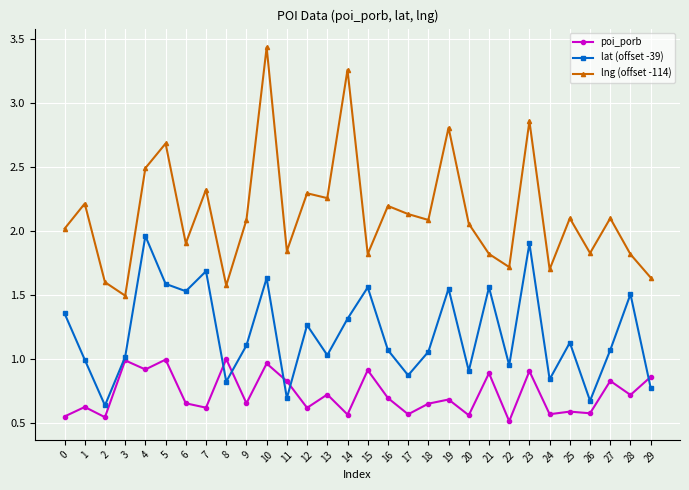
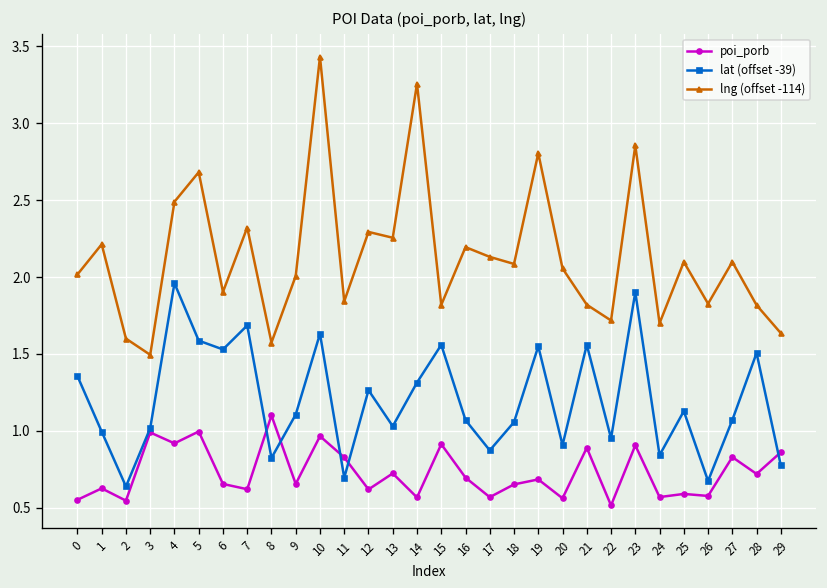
  {
    "poi_porb": {
      "0": 0.55,
      "1": 0.63,
      "2": 0.55,
      "3": 1.0,
      "4": 0.9,
      "5": 1.0,
      "6": 0.65,
      "7": 0.62,
-     "8": 1.0,
+     "8": 1.1,
      "9": 0.65,
      "10": 0.97,
      "11": 0.83,
      "12": 0.6,
      "13": 0.72,
      "14": 0.57,
      "15": 0.9,
      "16": 0.7,
      "17": 0.57,
      "18": 0.65,
      "19": 0.7,
      "20": 0.56,
      "21": 0.9,
      "22": 0.5,
      "23": 0.9,
      "24": 0.57,
      "25": 0.6,
      "26": 0.58,
      "27": 0.83,
      "28": 0.72,
      "29": 0.86
    },
    "lat (offset -39)": {
      "0": 1.36,
      "1": 0.99,
      "2": 0.64,
      "3": 1.02,
      "4": 1.96,
      "5": 1.59,
      "6": 1.53,
      "7": 1.69,
      "8": 0.82,
      "9": 1.11,
      "10": 1.63,
      "11": 0.69,
      "12": 1.26,
      "13": 1.03,
      "14": 1.31,
      "15": 1.56,
      "16": 1.07,
      "17": 0.87,
      "18": 1.06,
      "19": 1.55,
      "20": 0.91,
      "21": 1.56,
      "22": 0.95,
      "23": 1.90,
      "24": 0.84,
      "25": 1.13,
      "26": 0.67,
      "27": 1.07,
      "28": 1.51,
      "29": 0.77
    },
    "lng (offset -114)": {
      "0": 2.02,
      "1": 2.21,
      "2": 1.60,
      "3": 1.49,
      "4": 2.49,
      "5": 2.68,
      "6": 1.90,
      "7": 2.32,
      "8": 1.57,
-     "9": 2.09,
+     "9": 2.01,
      "10": 3.43,
      "11": 1.84,
      "12": 2.29,
      "13": 2.26,
      "14": 3.26,
      "15": 1.82,
      "16": 2.19,
      "17": 2.13,
      "18": 2.09,
      "19": 2.81,
      "20": 2.06,
      "21": 1.82,
      "22": 1.72,
      "23": 2.86,
      "24": 1.70,
      "25": 2.10,
      "26": 1.83,
      "27": 2.10,
      "28": 1.82,
      "29": 1.64
    }
  }
